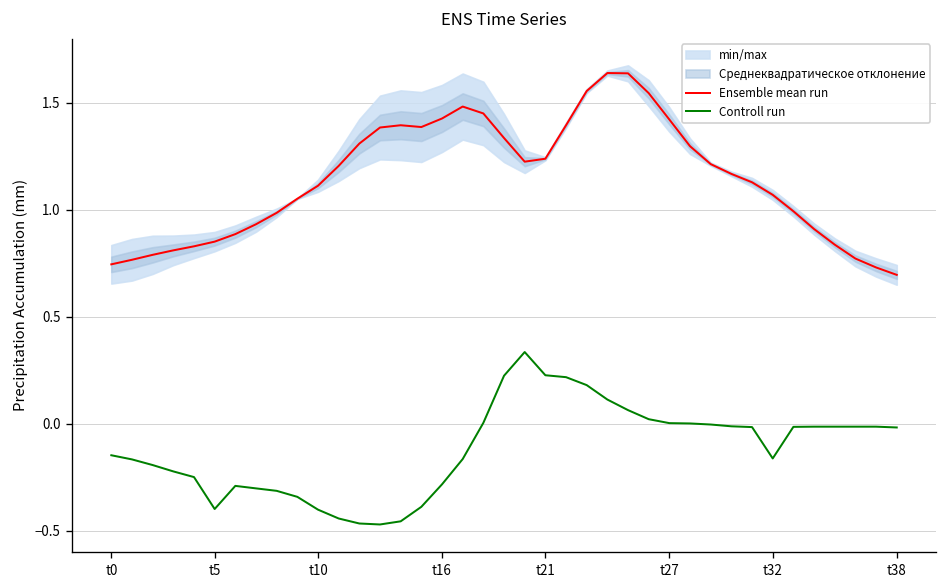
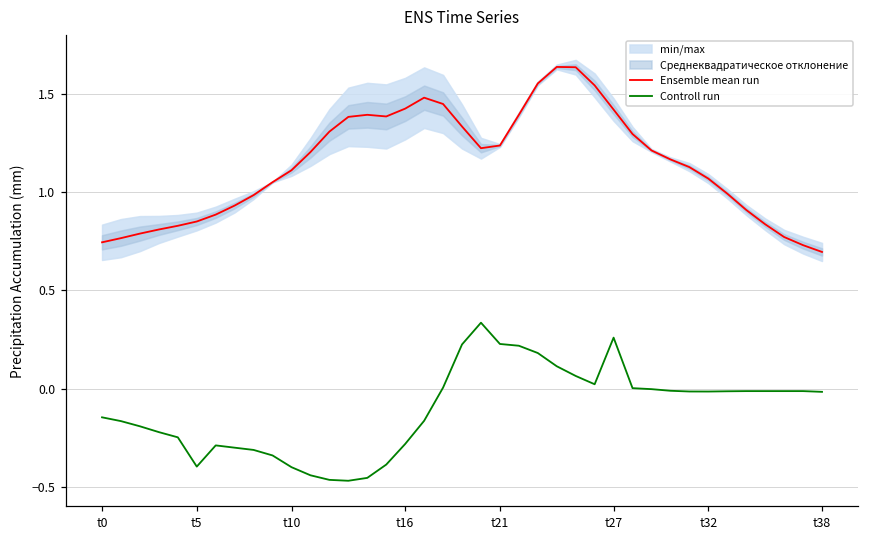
  {
    "Ensemble mean run": {
      "t0": 0.75,
      "t5": 0.85,
      "t16": 1.43,
      "t27": 1.42,
      "t38": 0.70
    },
    "Controll run": {
      "t0": -0.15,
      "t5": -0.40,
      "t10": -0.40,
      "t16": -0.28,
      "t21": 0.23,
-     "t27": 0.00,
-     "t32": -0.16,
+     "t27": 0.26,
+     "t32": -0.02,
      "t38": -0.02
    }
  }
